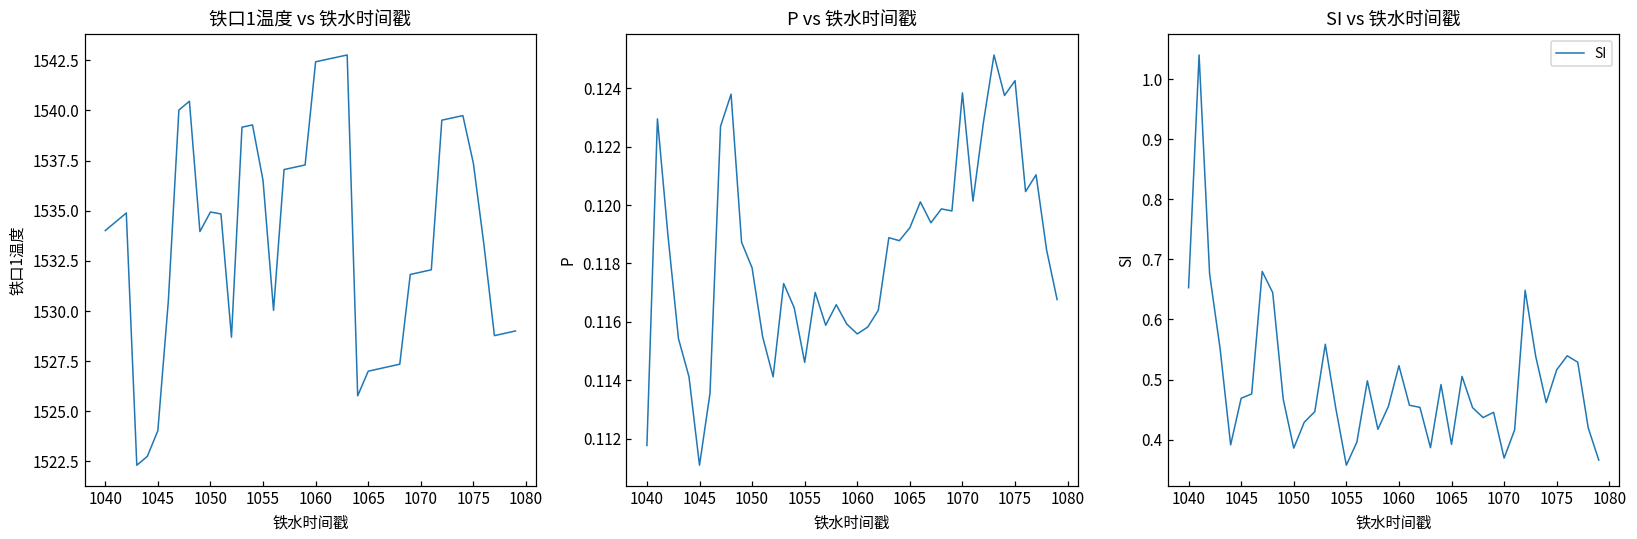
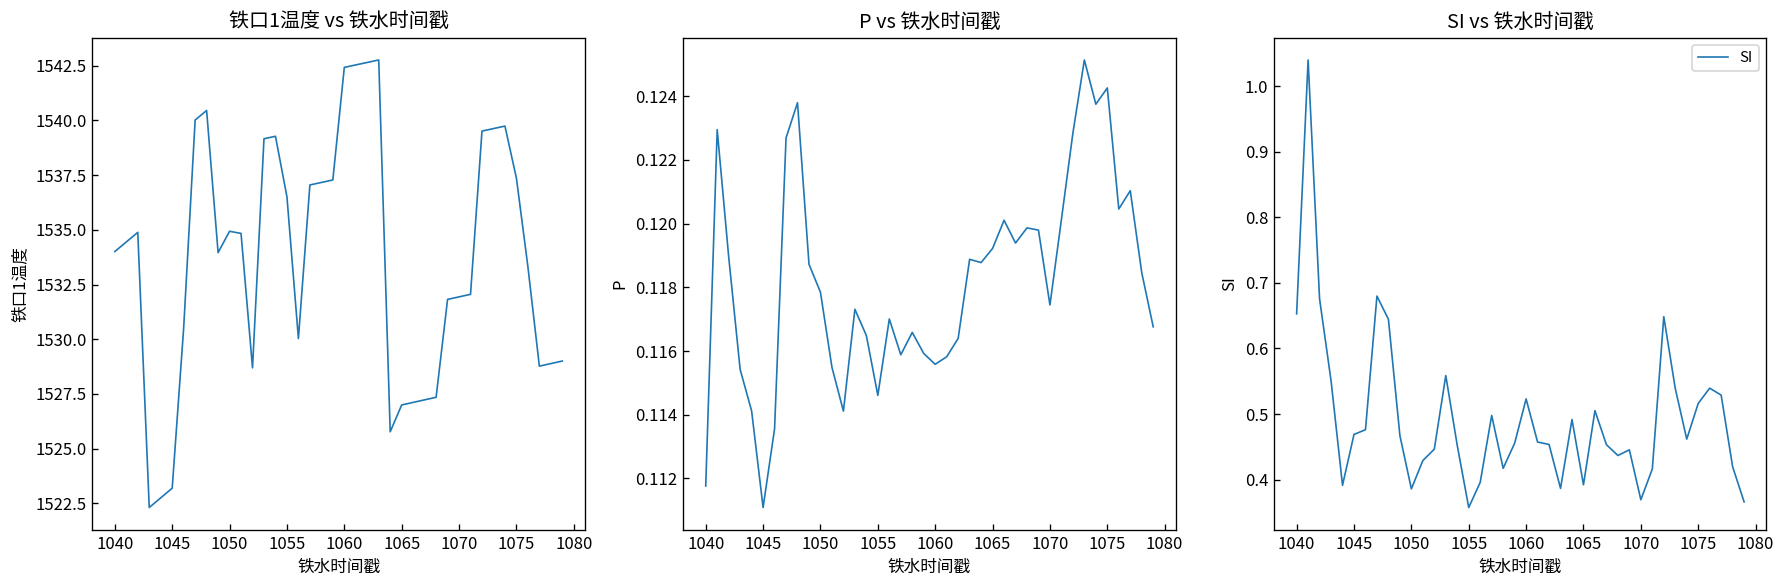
  {
    "铁口1温度 vs 铁水时间戳": {
      "1040": 1534.0,
-     "1045": 1524.0,
+     "1045": 1523.2,
      "1050": 1534.9,
      "1055": 1536.5,
      "1060": 1542.4,
      "1065": 1527.0,
      "1070": 1531.9,
      "1075": 1537.4
    },
    "P vs 铁水时间戳": {
      "1040": 0.1118,
      "1045": 0.1111,
      "1050": 0.1178,
      "1055": 0.1146,
      "1060": 0.1156,
      "1065": 0.1192,
-     "1070": 0.1238,
+     "1070": 0.1174,
      "1075": 0.1243
    },
    "SI vs 铁水时间戳": {
      "1040": 0.65,
      "1045": 0.47,
      "1050": 0.39,
      "1055": 0.36,
      "1060": 0.52,
      "1065": 0.39,
      "1070": 0.37,
      "1075": 0.52
    }
  }
